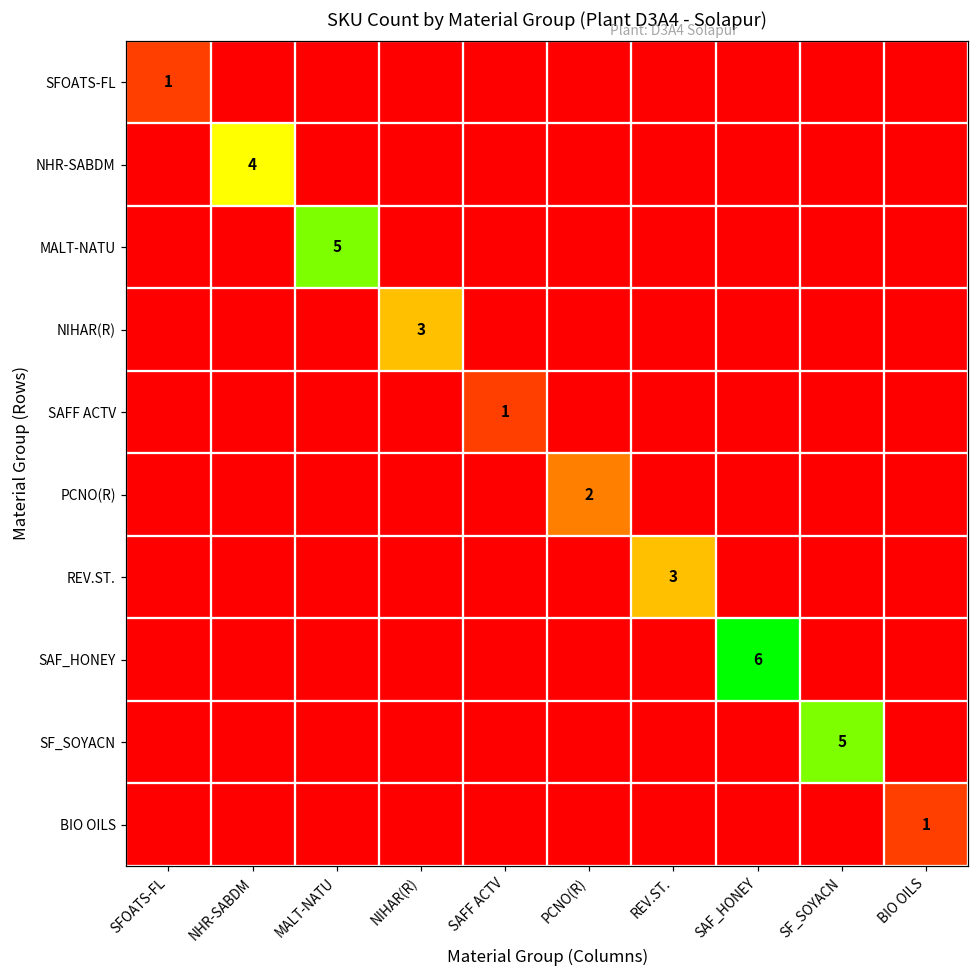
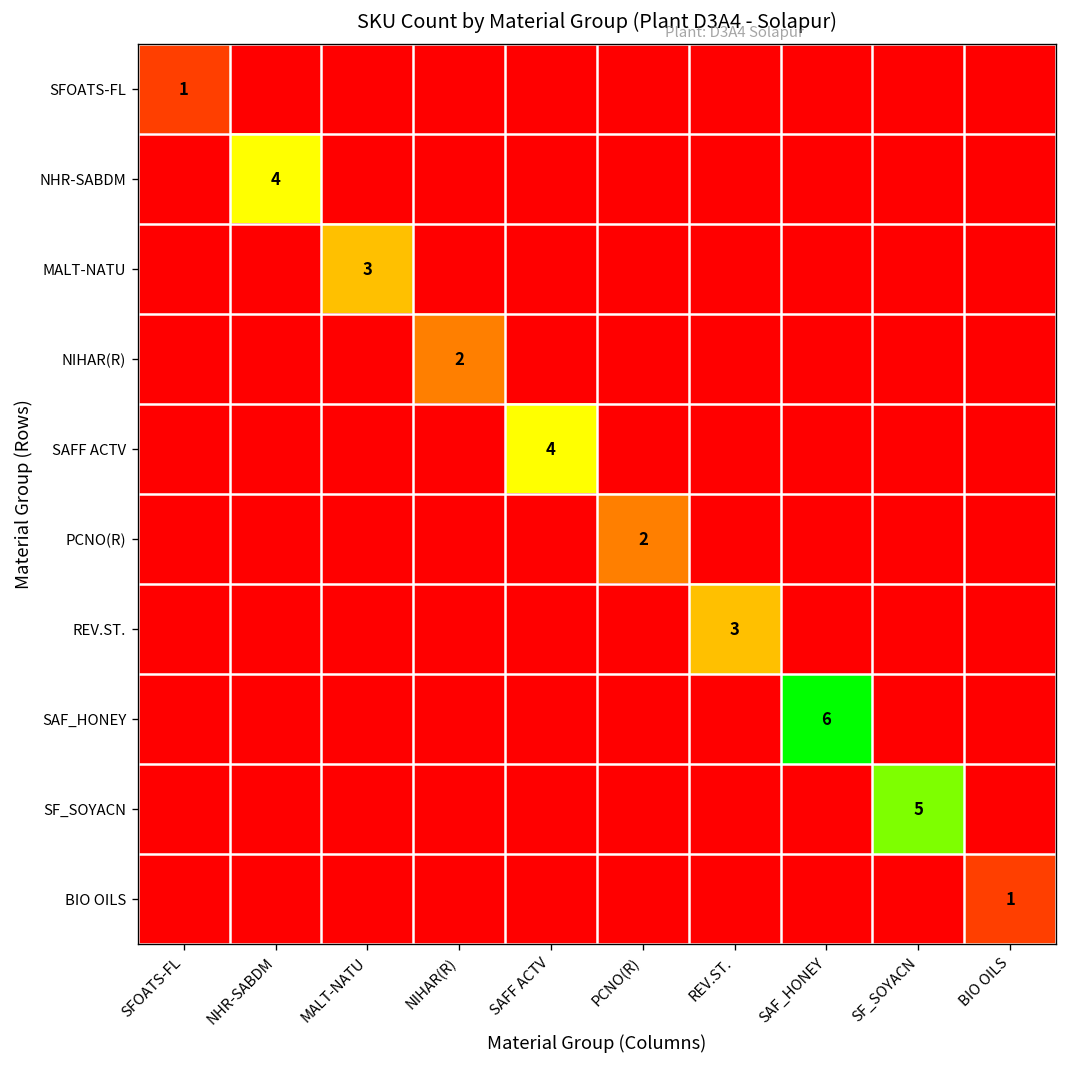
  {
    "SFOATS-FL": {
      "SFOATS-FL": 1
    },
    "NHR-SABDM": {
      "NHR-SABDM": 4
    },
    "MALT-NATU": {
-     "MALT-NATU": 5
+     "MALT-NATU": 3
    },
    "NIHAR(R)": {
-     "NIHAR(R)": 3
+     "NIHAR(R)": 2
    },
    "SAFF ACTV": {
-     "SAFF ACTV": 1
+     "SAFF ACTV": 4
    },
    "PCNO(R)": {
      "PCNO(R)": 2
    },
    "REV.ST.": {
      "REV.ST.": 3
    },
    "SAF_HONEY": {
      "SAF_HONEY": 6
    },
    "SF_SOYACN": {
      "SF_SOYACN": 5
    },
    "BIO OILS": {
      "BIO OILS": 1
    }
  }
